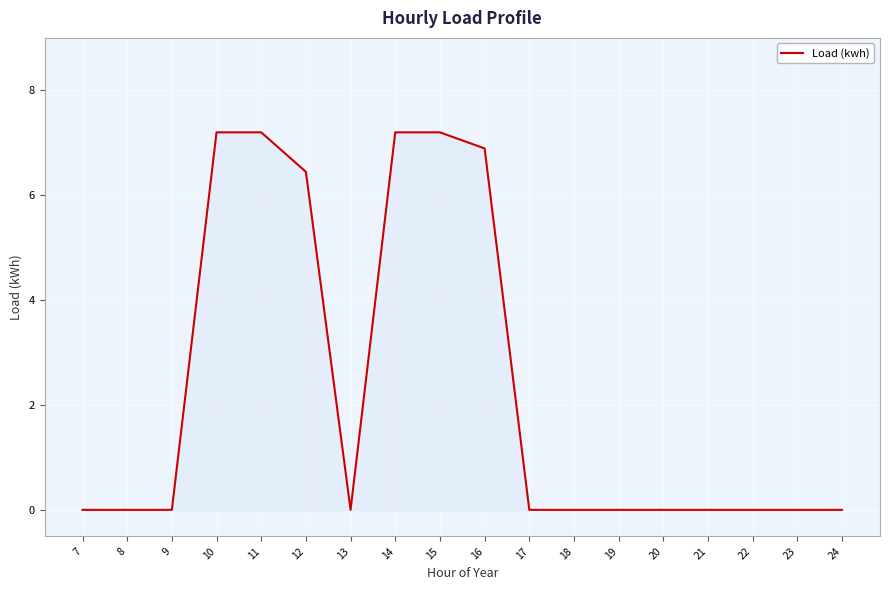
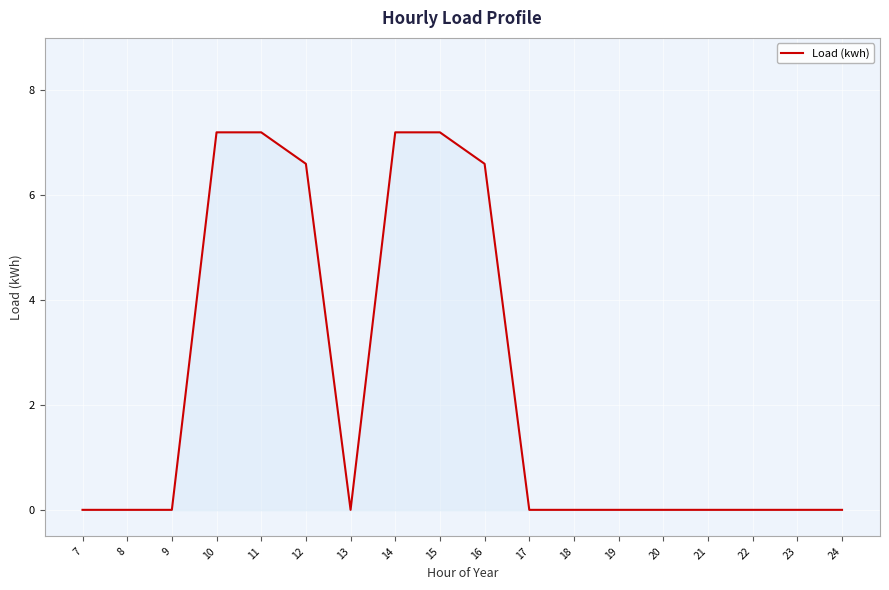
  {
    "7": 0.0,
    "8": 0.0,
    "9": 0.0,
    "10": 7.2,
    "11": 7.2,
-   "12": 6.4,
+   "12": 6.6,
    "13": 0.0,
    "14": 7.2,
    "15": 7.2,
-   "16": 6.9,
+   "16": 6.6,
    "17": 0.0,
    "18": 0.0,
    "19": 0.0,
    "20": 0.0,
    "21": 0.0,
    "22": 0.0,
    "23": 0.0,
    "24": 0.0
  }
